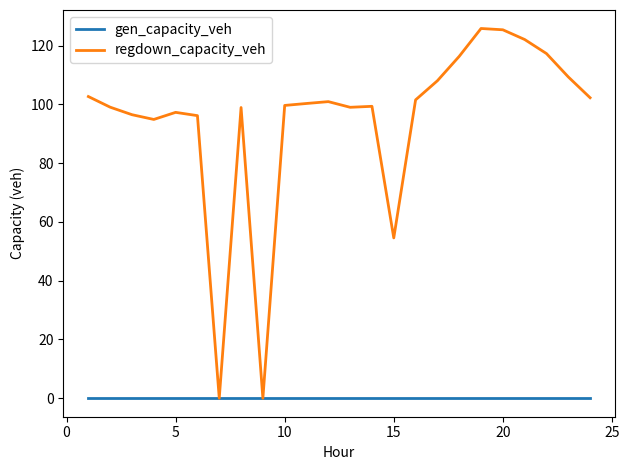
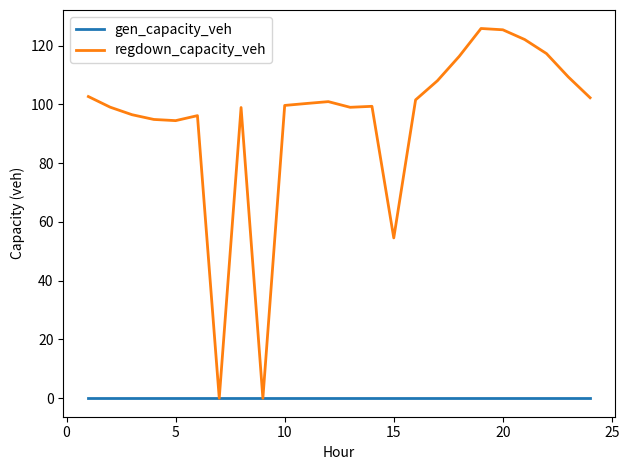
  {
    "gen_capacity_veh": {
      "5": 0,
      "10": 0,
      "15": 0,
      "20": 0
    },
    "regdown_capacity_veh": {
-     "5": 97,
+     "5": 95,
      "10": 100,
      "15": 55,
      "20": 125
    }
  }
